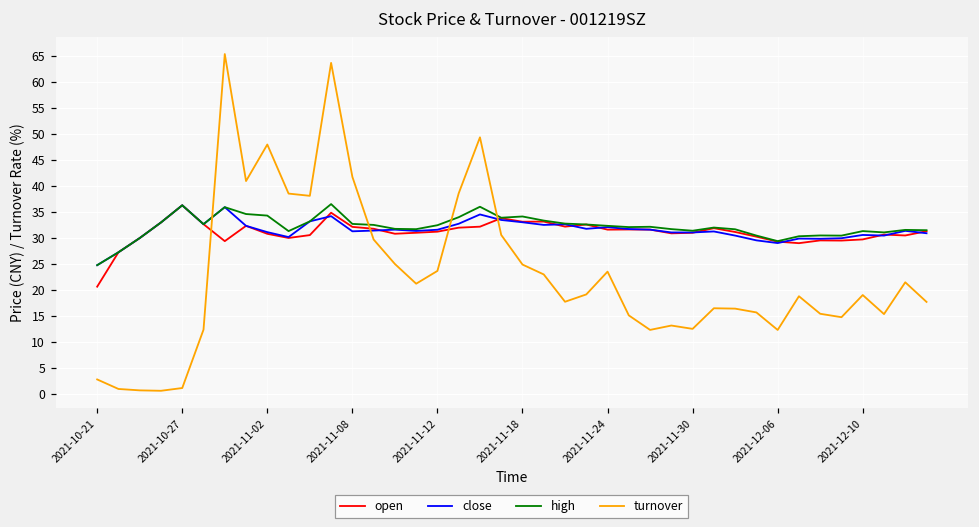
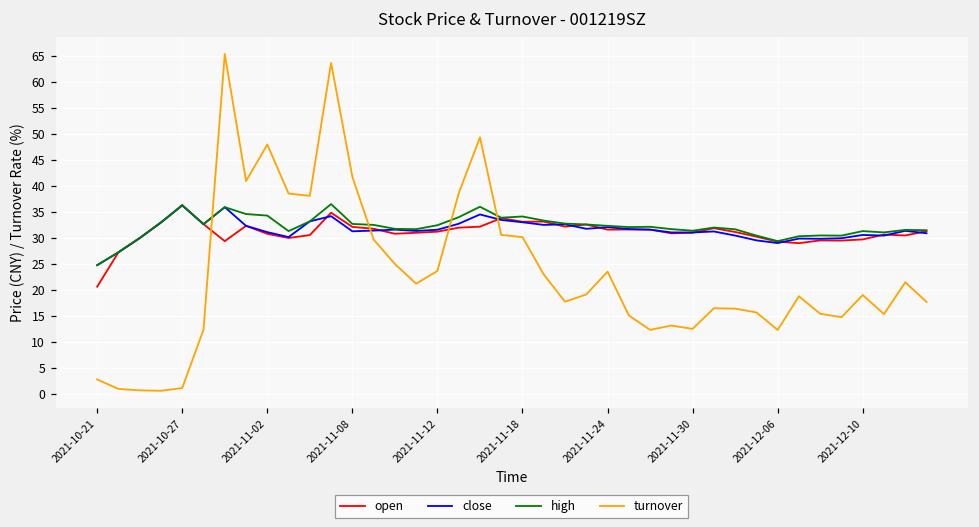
  {
    "open": {
      "2021-10-21": 21,
      "2021-11-08": 32,
      "2021-12-10": 30
    },
    "close": {
      "2021-11-08": 31,
      "2021-12-10": 31
    },
    "high": {
      "2021-11-02": 34,
      "2021-11-08": 33,
      "2021-11-12": 32,
      "2021-11-18": 34,
      "2021-12-10": 31
    },
    "turnover": {
      "2021-10-21": 3,
      "2021-10-27": 1,
      "2021-11-02": 48,
      "2021-11-08": 42,
      "2021-11-12": 24,
-     "2021-11-18": 25,
+     "2021-11-18": 30,
      "2021-11-24": 24,
      "2021-11-30": 13,
      "2021-12-06": 12,
      "2021-12-10": 19
    }
  }
